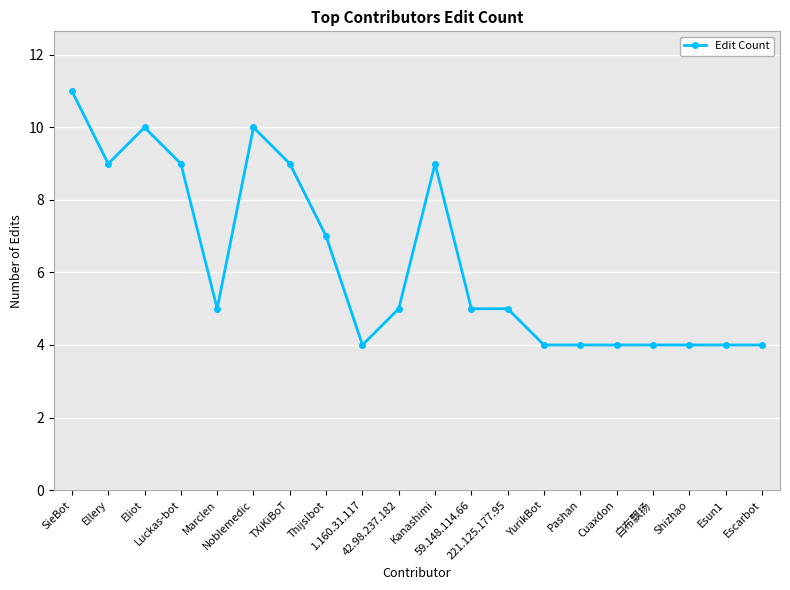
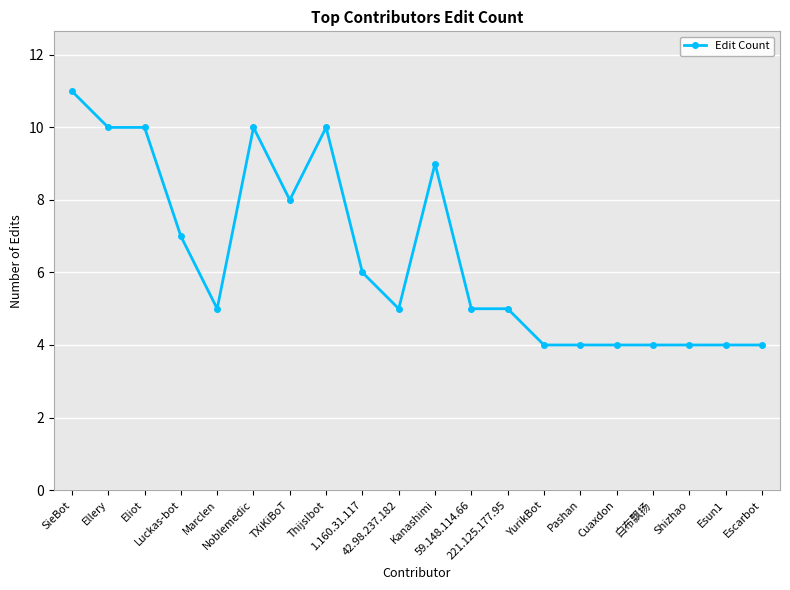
  {
    "SieBot": 11,
-   "Ellery": 9,
+   "Ellery": 10,
    "Eliot": 10,
-   "Luckas-bot": 9,
+   "Luckas-bot": 7,
    "Marclen": 5,
    "Noblemedic": 10,
-   "TXiKiBoT": 9,
-   "Thijs!bot": 7,
-   "1.160.31.117": 4,
+   "TXiKiBoT": 8,
+   "Thijs!bot": 10,
+   "1.160.31.117": 6,
    "42.98.237.182": 5,
    "Kanashimi": 9,
    "59.148.114.66": 5,
    "221.125.177.95": 5,
    "YurikBot": 4,
    "Pashan": 4,
    "Cuaxdon": 4,
    "白布飘扬": 4,
    "Shizhao": 4,
    "Esun1": 4,
    "Escarbot": 4
  }
